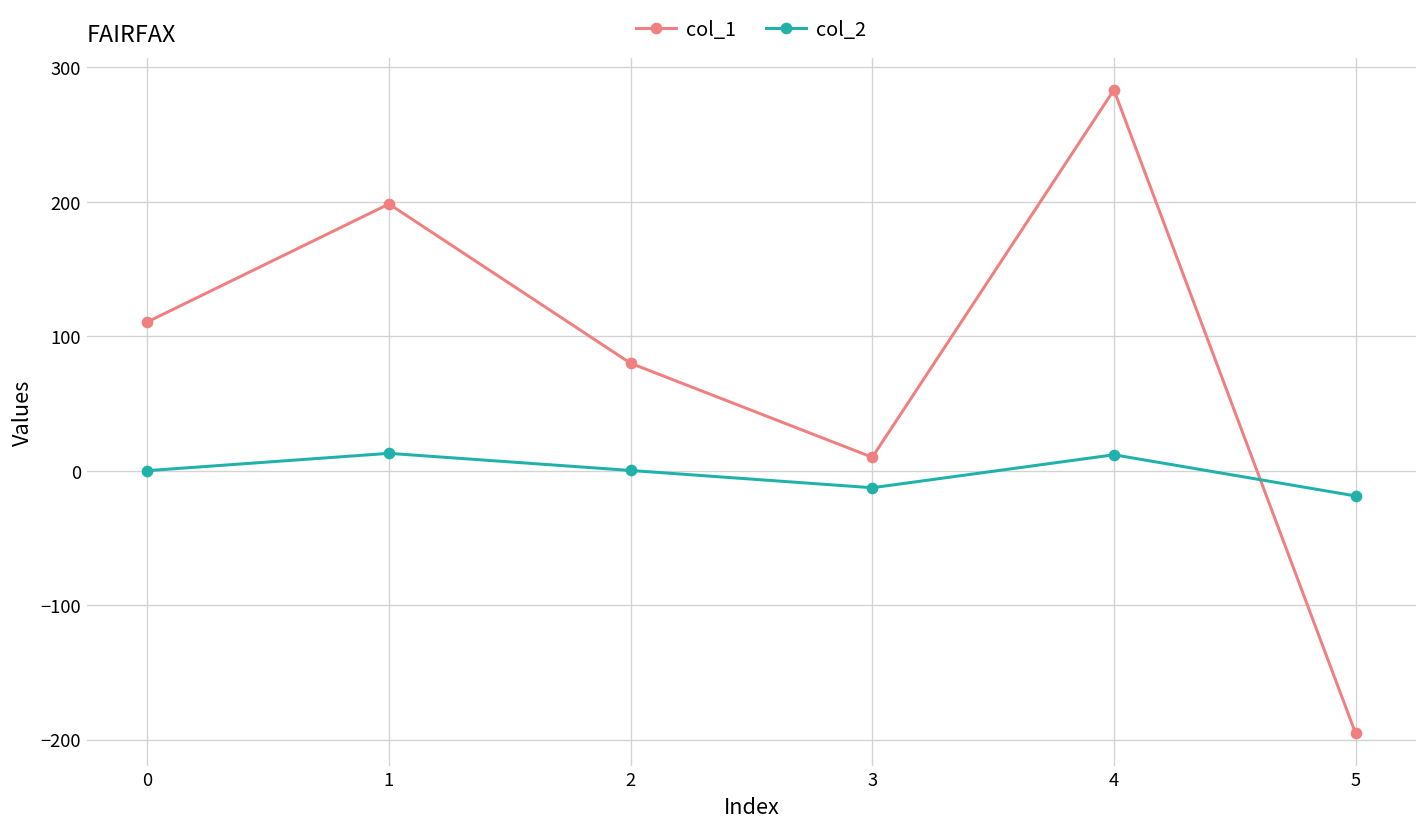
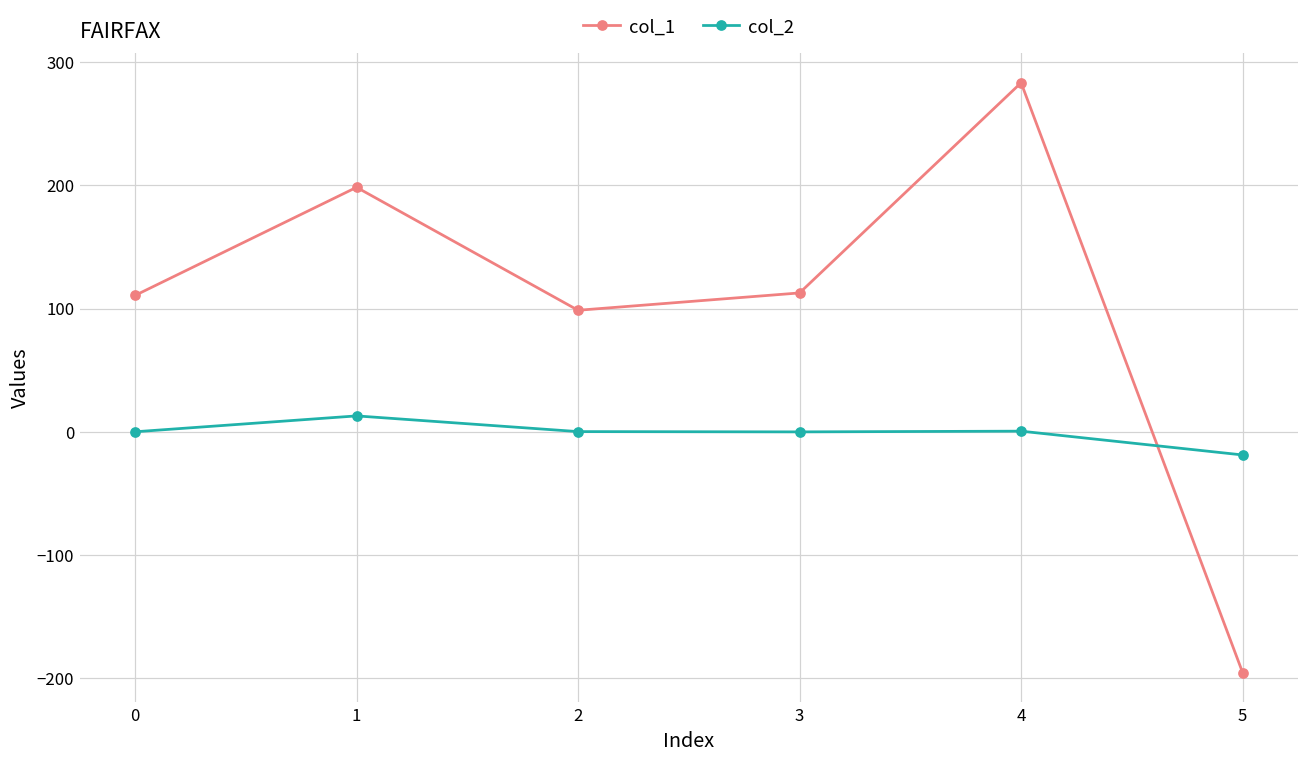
  {
    "col_1": {
      "0": 111,
      "1": 198,
-     "2": 80,
-     "3": 10,
+     "2": 99,
+     "3": 113,
      "4": 283,
      "5": -195
    },
    "col_2": {
      "0": 0,
      "1": 13,
      "2": 0,
-     "3": -13,
-     "4": 12,
+     "3": 0,
+     "4": 0,
      "5": -19
    }
  }
